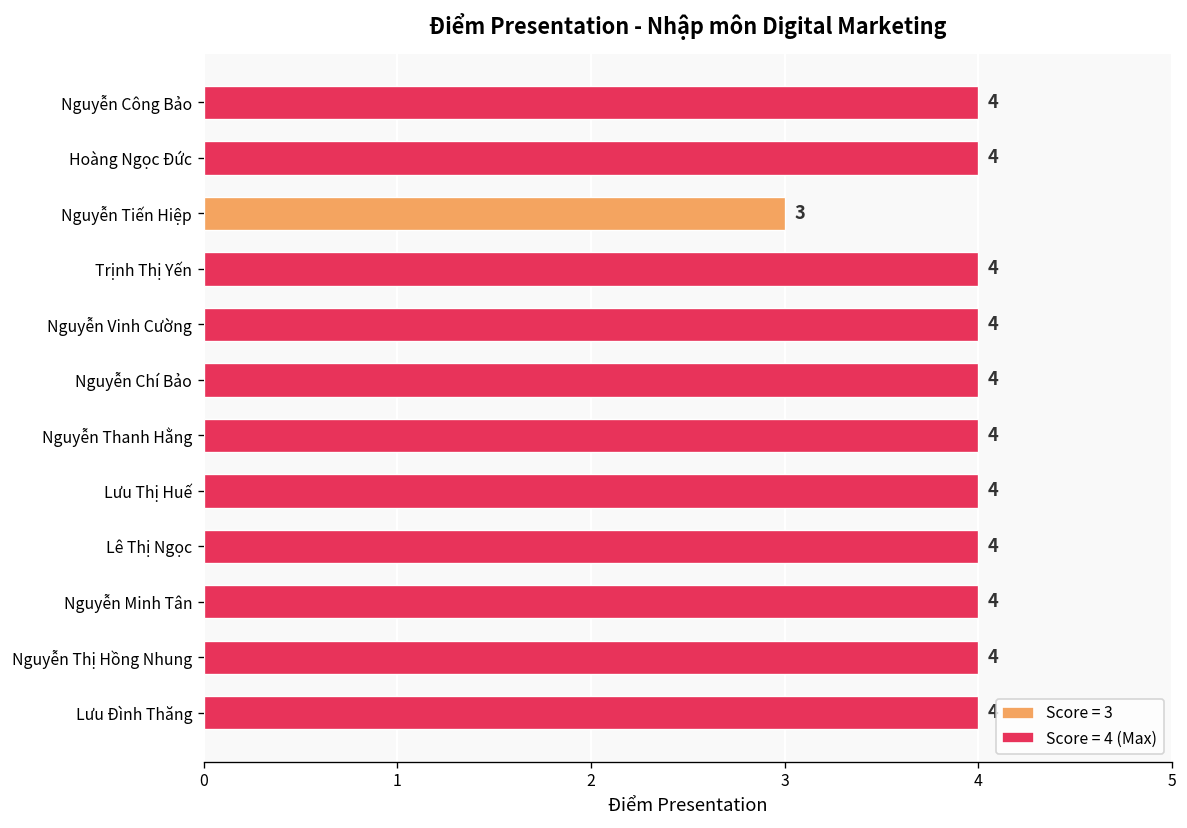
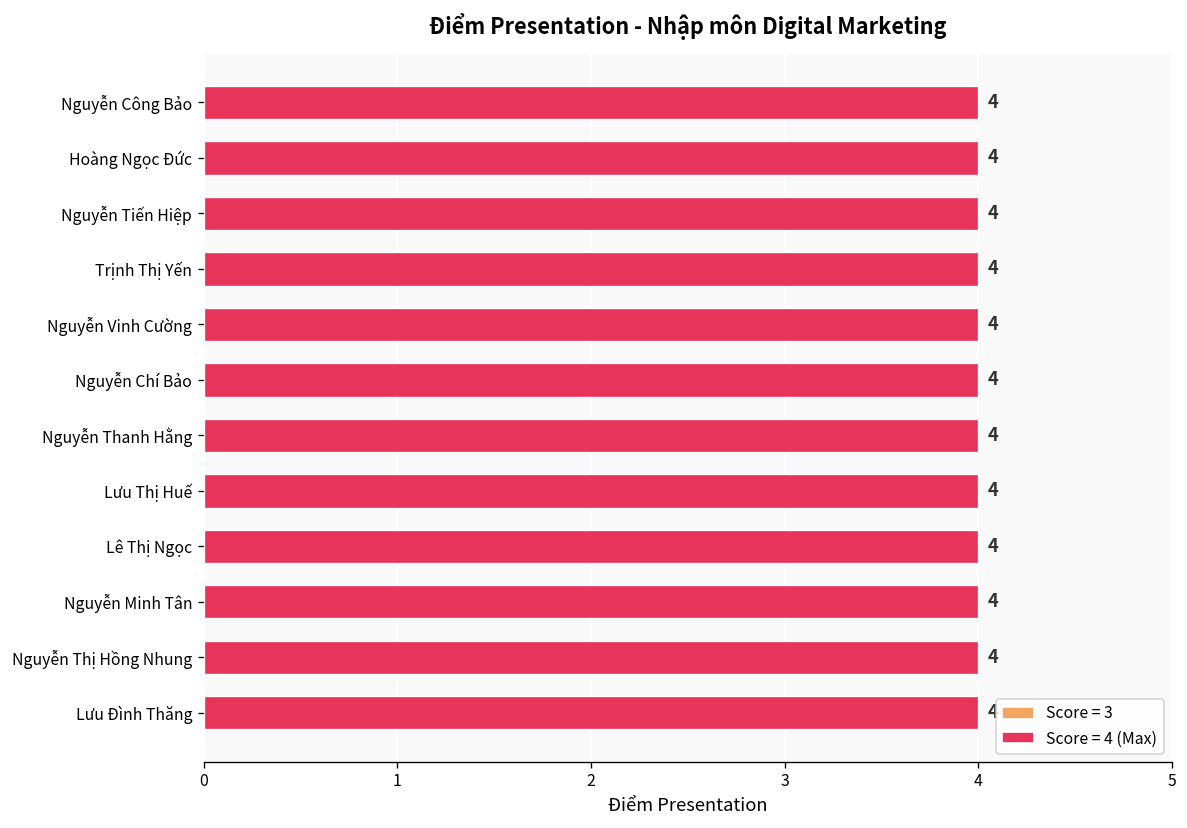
  {
    "Nguyễn Công Bảo": 4,
    "Hoàng Ngọc Đức": 4,
-   "Nguyễn Tiến Hiệp": 3,
+   "Nguyễn Tiến Hiệp": 4,
    "Trịnh Thị Yến": 4,
    "Nguyễn Vinh Cường": 4,
    "Nguyễn Chí Bảo": 4,
    "Nguyễn Thanh Hằng": 4,
    "Lưu Thị Huế": 4,
    "Lê Thị Ngọc": 4,
    "Nguyễn Minh Tân": 4,
    "Nguyễn Thị Hồng Nhung": 4
  }
